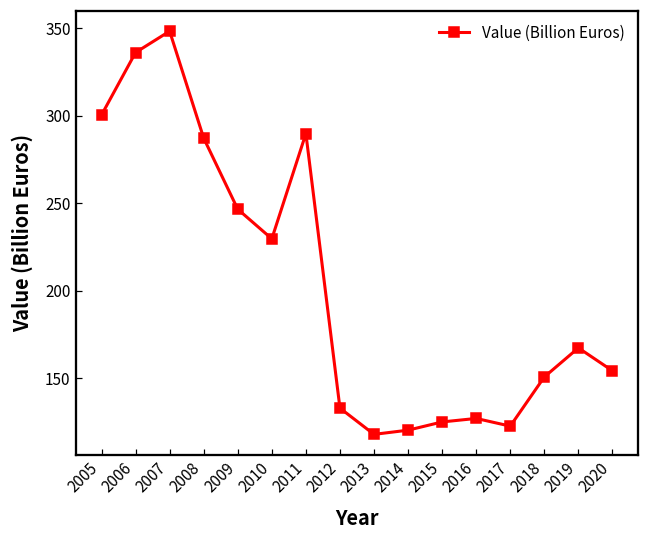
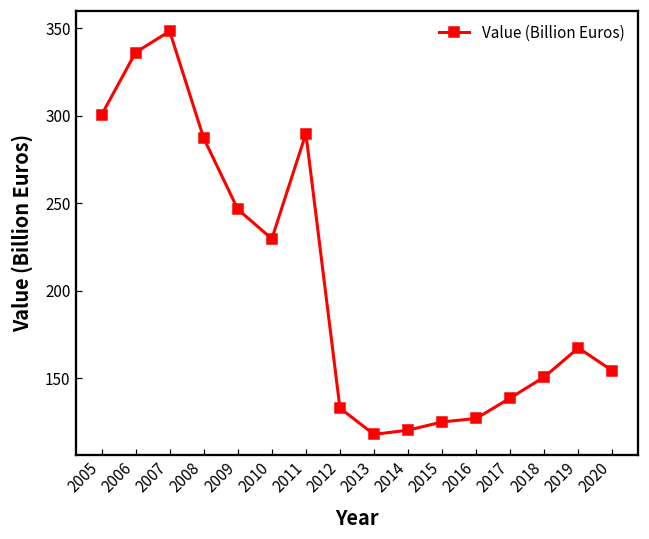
  {
    "2005": 300,
    "2006": 336,
    "2007": 348,
    "2008": 287,
    "2009": 247,
    "2010": 230,
    "2011": 290,
    "2012": 133,
    "2013": 118,
    "2014": 120,
    "2015": 125,
    "2016": 127,
-   "2017": 123,
+   "2017": 139,
    "2018": 151,
    "2019": 167,
    "2020": 154
  }
